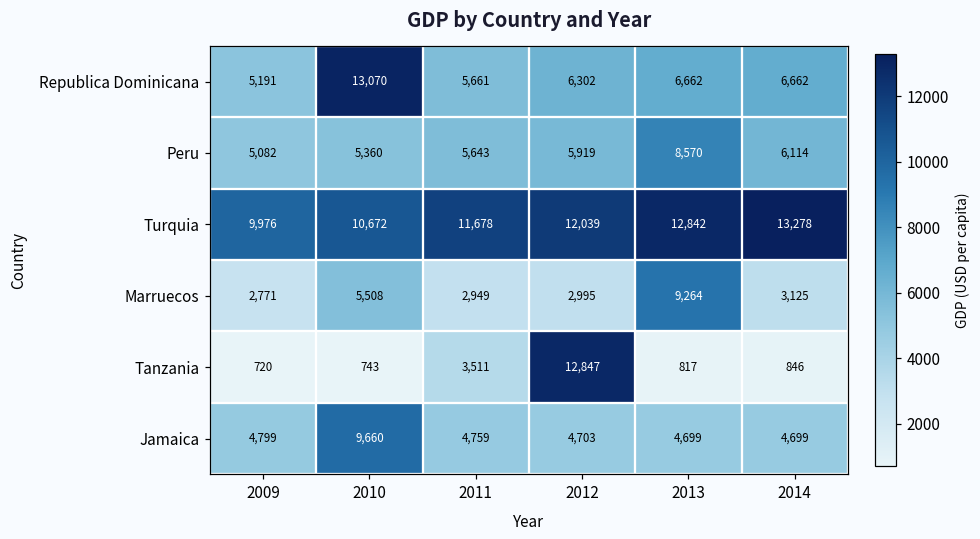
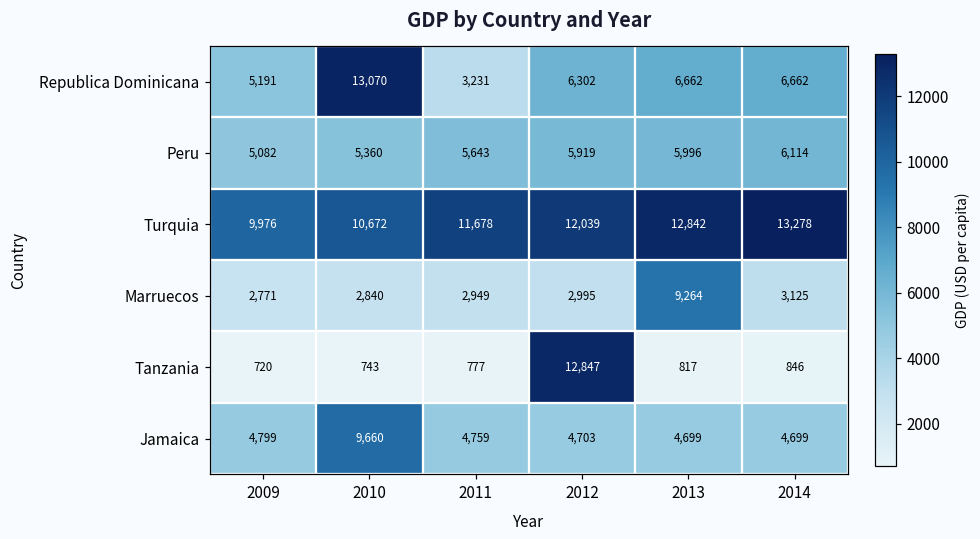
  {
    "Republica Dominicana": {
      "2009": "5,191",
      "2010": "13,070",
-     "2011": "5,661",
+     "2011": "3,231",
      "2012": "6,302",
      "2013": "6,662",
      "2014": "6,662"
    },
    "Peru": {
      "2009": "5,082",
      "2010": "5,360",
      "2011": "5,643",
      "2012": "5,919",
-     "2013": "8,570",
+     "2013": "5,996",
      "2014": "6,114"
    },
    "Turquia": {
      "2009": "9,976",
      "2010": "10,672",
      "2011": "11,678",
      "2012": "12,039",
      "2013": "12,842",
      "2014": "13,278"
    },
    "Marruecos": {
      "2009": "2,771",
-     "2010": "5,508",
+     "2010": "2,840",
      "2011": "2,949",
      "2012": "2,995",
      "2013": "9,264",
      "2014": "3,125"
    },
    "Tanzania": {
      "2009": "720",
      "2010": "743",
-     "2011": "3,511",
+     "2011": "777",
      "2012": "12,847",
      "2013": "817",
      "2014": "846"
    },
    "Jamaica": {
      "2009": "4,799",
      "2010": "9,660",
      "2011": "4,759",
      "2012": "4,703",
      "2013": "4,699",
      "2014": "4,699"
    }
  }
